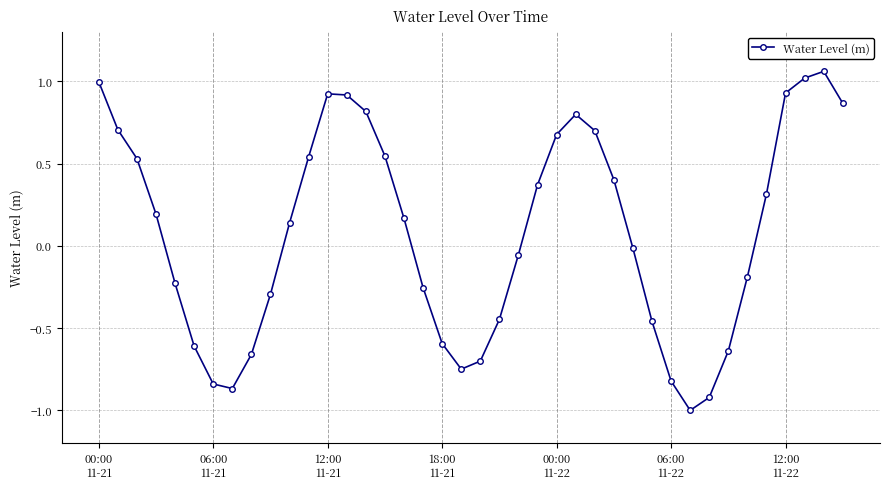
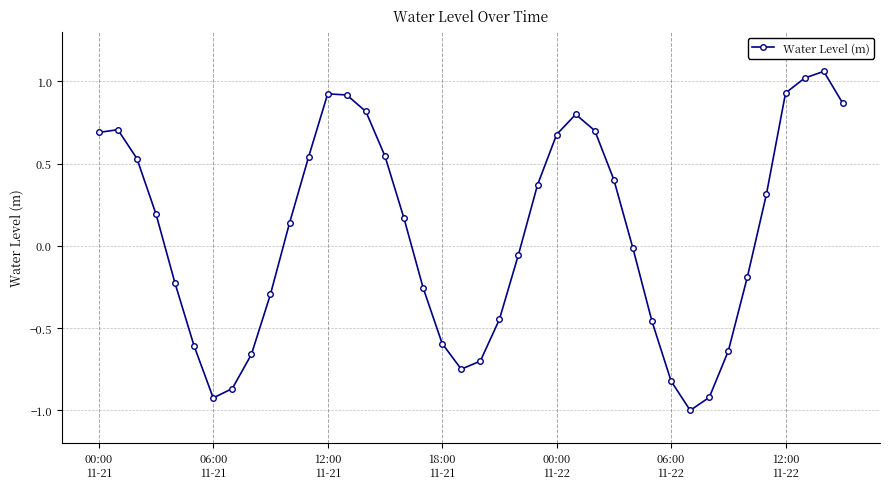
  {
-   "00:00 11-21": 1.00,
-   "06:00 11-21": -0.84,
+   "00:00 11-21": 0.69,
+   "06:00 11-21": -0.93,
    "12:00 11-21": 0.92,
    "18:00 11-21": -0.59,
    "00:00 11-22": 0.68,
    "06:00 11-22": -0.82,
    "12:00 11-22": 0.93
  }
